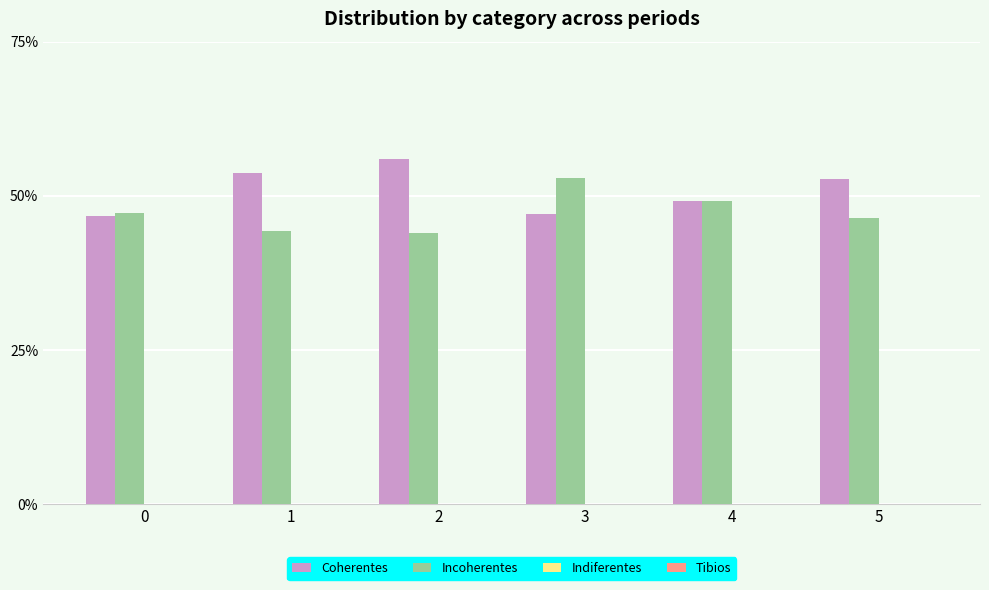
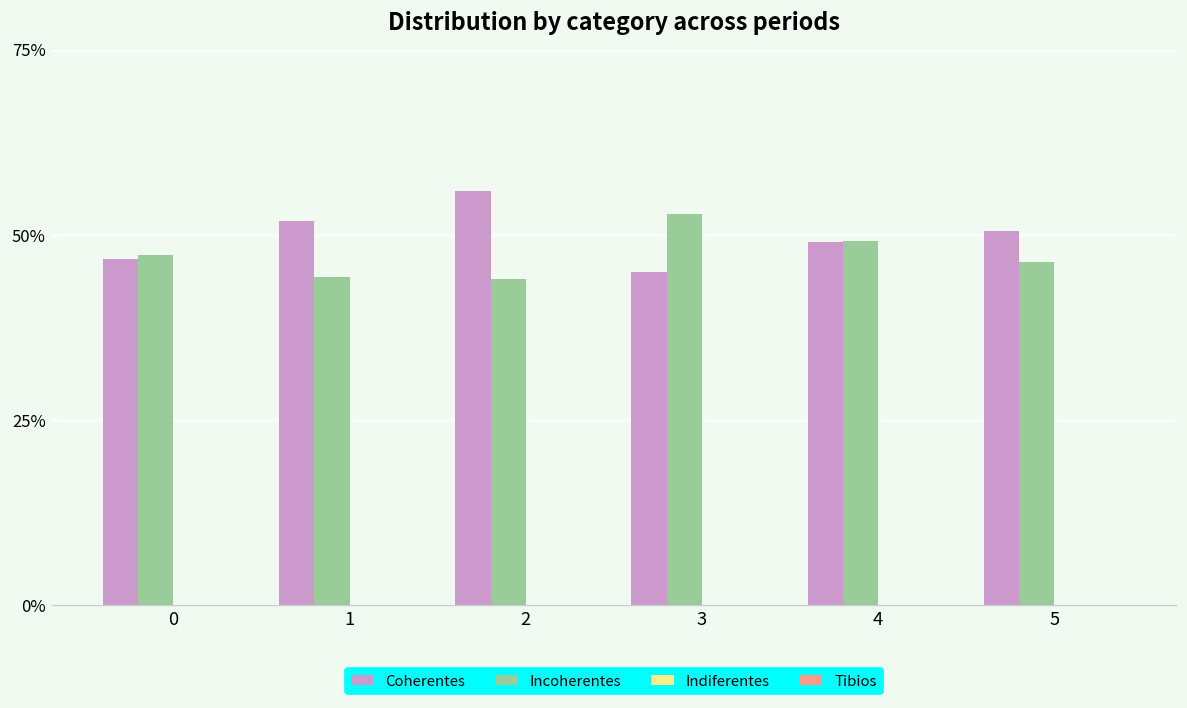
  {
    "Coherentes": {
      "0": "47%",
-     "1": "54%",
+     "1": "52%",
      "2": "56%",
-     "3": "47%",
+     "3": "45%",
      "4": "49%",
-     "5": "53%"
+     "5": "51%"
    },
    "Incoherentes": {
      "0": "47%",
      "1": "44%",
      "2": "44%",
      "3": "53%",
      "4": "49%",
      "5": "46%"
    },
    "Indiferentes": {
      "0": "0%",
      "1": "0%",
      "2": "0%",
      "3": "0%",
      "4": "0%",
      "5": "0%"
    },
    "Tibios": {
      "0": "0%",
      "1": "0%",
      "2": "0%",
      "3": "0%",
      "4": "0%",
      "5": "0%"
    }
  }
